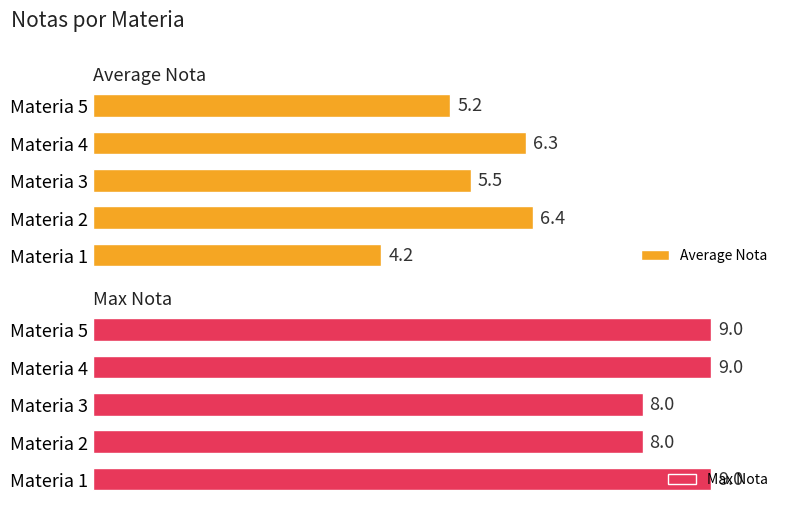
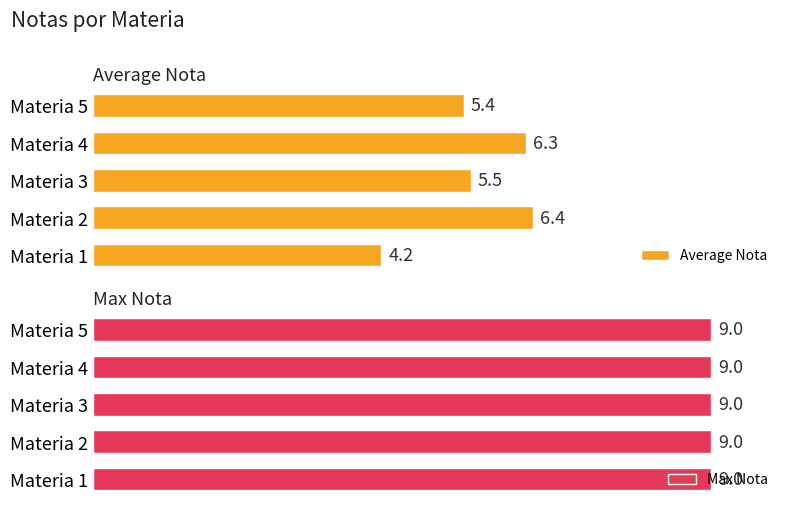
  {
    "Average Nota": {
-     "Materia 5": 5.2,
+     "Materia 5": 5.4,
      "Materia 4": 6.3,
      "Materia 3": 5.5,
      "Materia 2": 6.4,
      "Materia 1": 4.2
    },
    "Max Nota": {
      "Materia 5": 9.0,
      "Materia 4": 9.0,
-     "Materia 3": 8.0,
-     "Materia 2": 8.0,
+     "Materia 3": 9.0,
+     "Materia 2": 9.0,
      "Materia 1": 9.0
    }
  }
